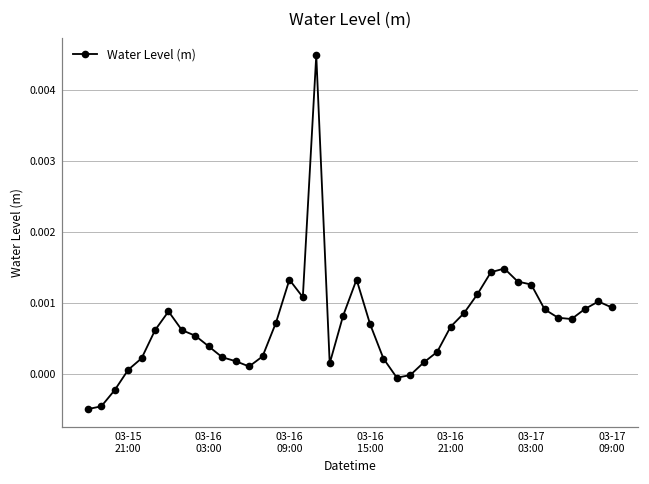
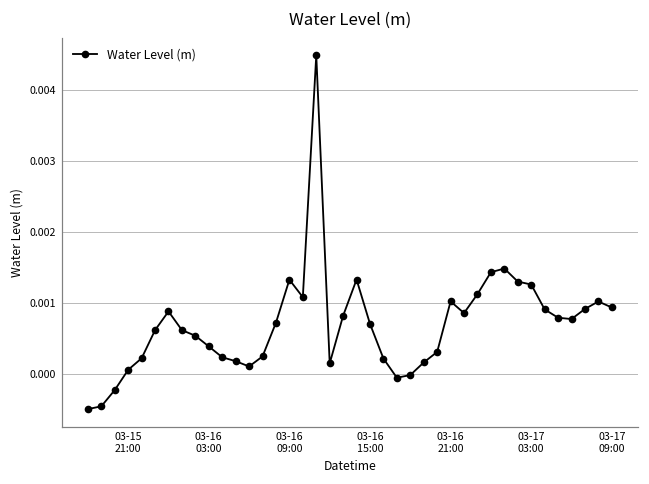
  {
    "03-15 21:00": 0.0001,
    "03-16 03:00": 0.0004,
    "03-16 09:00": 0.0013,
    "03-16 15:00": 0.0007,
-   "03-16 21:00": 0.0007,
+   "03-16 21:00": 0.0010,
    "03-17 03:00": 0.0013,
    "03-17 09:00": 0.0009
  }
